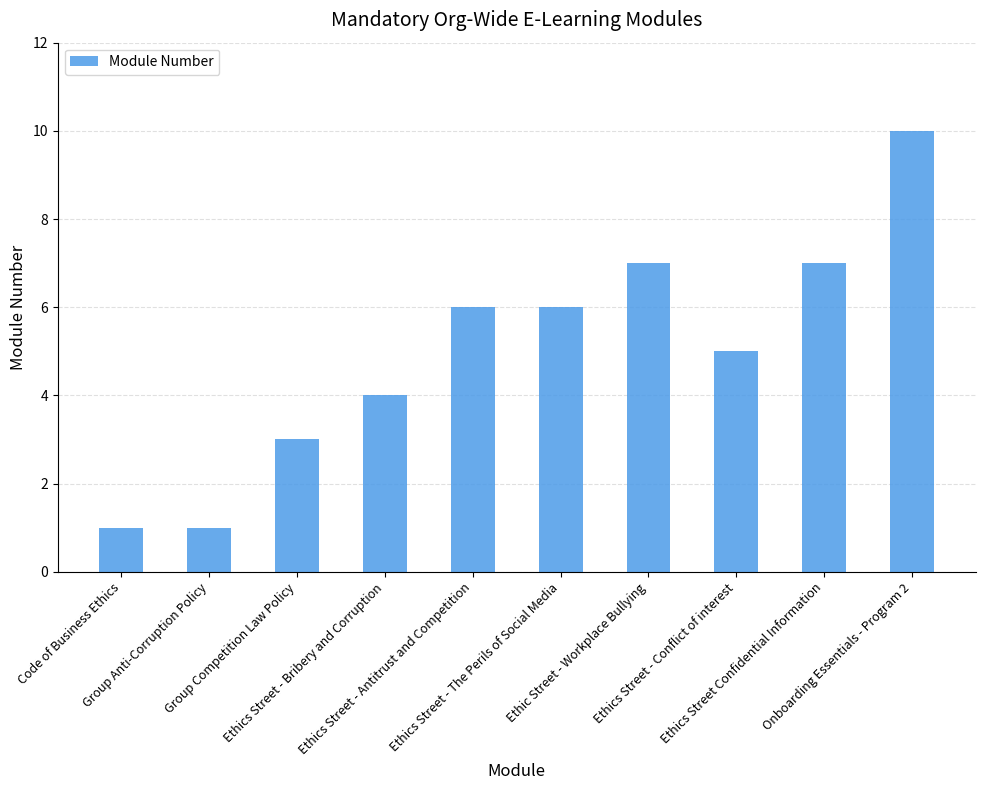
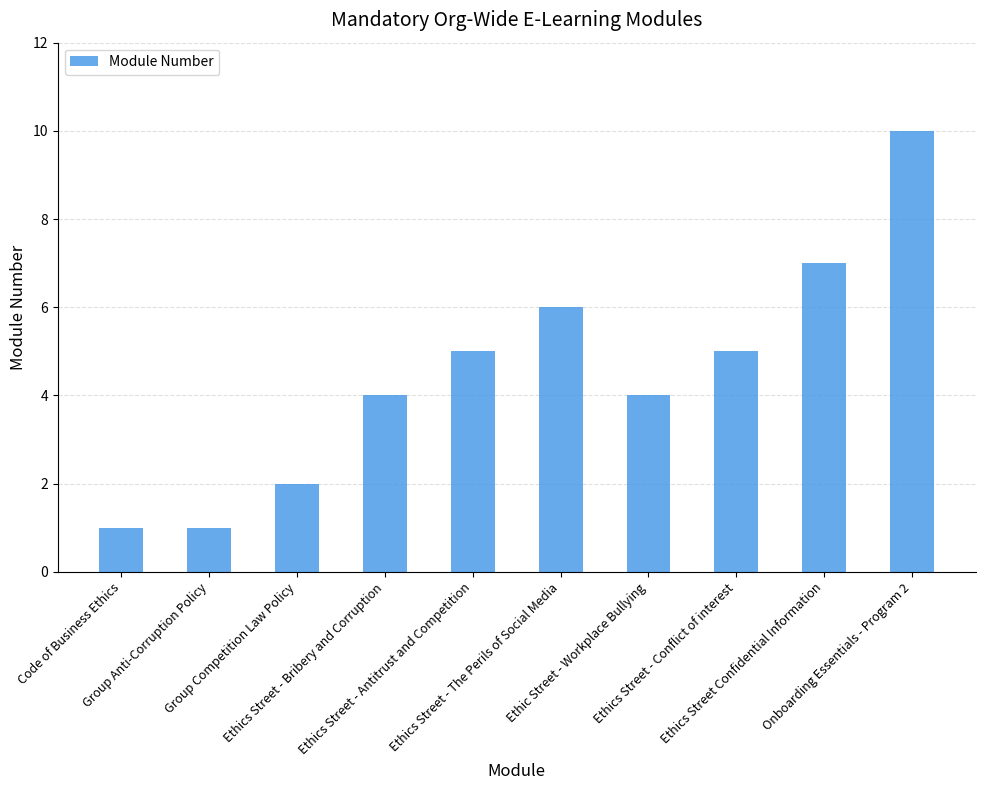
  {
    "Code of Business Ethics": 1,
    "Group Anti-Corruption Policy": 1,
-   "Group Competition Law Policy": 3,
+   "Group Competition Law Policy": 2,
    "Ethics Street - Bribery and Corruption": 4,
-   "Ethics Street - Antitrust and Competition": 6,
+   "Ethics Street - Antitrust and Competition": 5,
    "Ethics Street - The Perils of Social Media": 6,
-   "Ethic Street - Workplace Bullying": 7,
+   "Ethic Street - Workplace Bullying": 4,
    "Ethics Street - Conflict of interest": 5,
    "Ethics Street Confidential Information": 7,
    "Onboarding Essentials - Program 2": 10
  }
